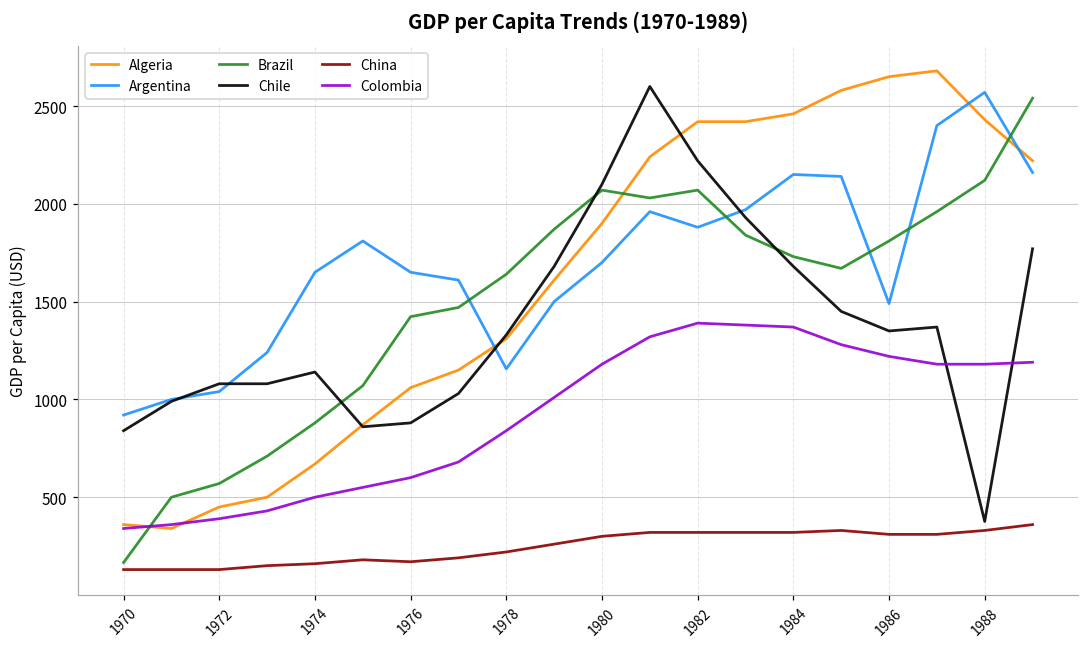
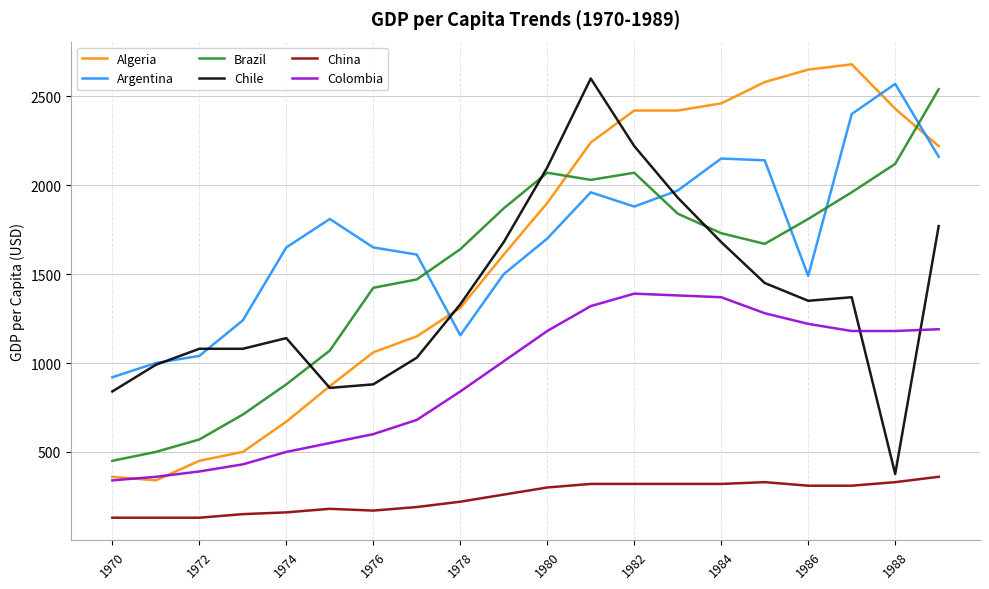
  {
    "Algeria": {
      "1970": 360,
      "1972": 450,
      "1974": 670,
      "1976": 1060,
      "1978": 1310,
      "1980": 1900,
      "1982": 2420,
      "1984": 2460,
      "1986": 2650,
      "1988": 2430
    },
    "Argentina": {
      "1970": 920,
      "1972": 1040,
      "1974": 1650,
      "1976": 1650,
      "1978": 1160,
      "1980": 1700,
      "1982": 1880,
      "1984": 2150,
      "1986": 1490,
      "1988": 2570
    },
    "Brazil": {
-     "1970": 170,
+     "1970": 450,
      "1972": 570,
      "1974": 880,
      "1976": 1420,
      "1978": 1640,
      "1980": 2070,
      "1982": 2070,
      "1984": 1730,
      "1986": 1810,
      "1988": 2120
    },
    "Chile": {
      "1970": 840,
      "1972": 1080,
      "1974": 1140,
      "1976": 880,
      "1978": 1330,
      "1980": 2100,
      "1982": 2220,
      "1984": 1680,
      "1986": 1350,
      "1988": 380
    },
    "China": {
      "1970": 130,
      "1972": 130,
      "1974": 160,
      "1976": 170,
      "1978": 220,
      "1980": 300,
      "1982": 320,
      "1984": 320,
      "1986": 310,
      "1988": 330
    },
    "Colombia": {
      "1970": 340,
      "1972": 390,
      "1974": 500,
      "1976": 600,
      "1978": 840,
      "1980": 1180,
      "1982": 1390,
      "1984": 1370,
      "1986": 1220,
      "1988": 1180
    }
  }
